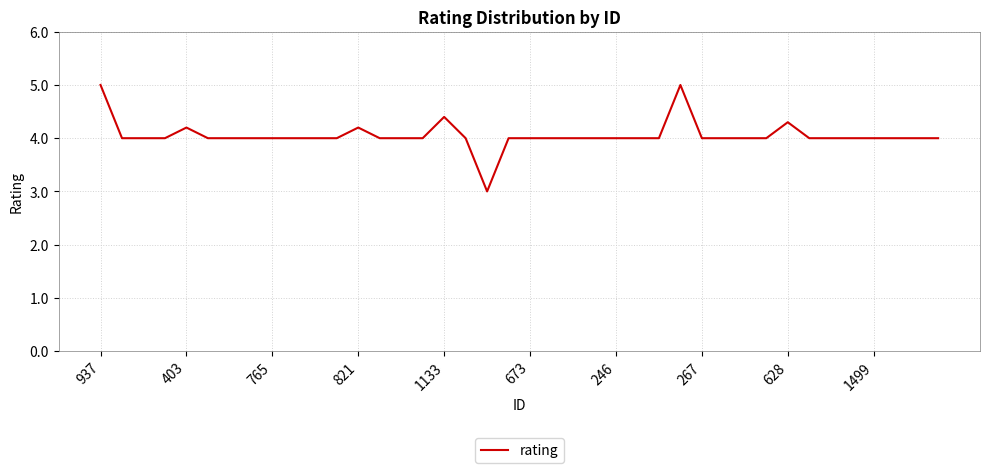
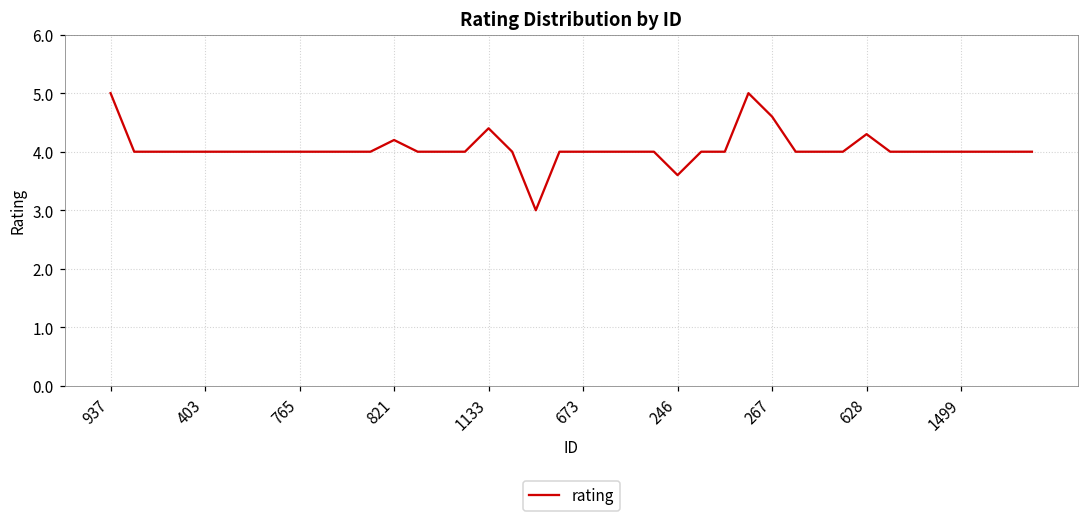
  {
    "937": 5.0,
-   "403": 4.2,
+   "403": 4.0,
    "765": 4.0,
    "821": 4.2,
    "1133": 4.4,
    "673": 4.0,
-   "246": 4.0,
-   "267": 4.0,
+   "246": 3.6,
+   "267": 4.6,
    "628": 4.3,
    "1499": 4.0
  }
